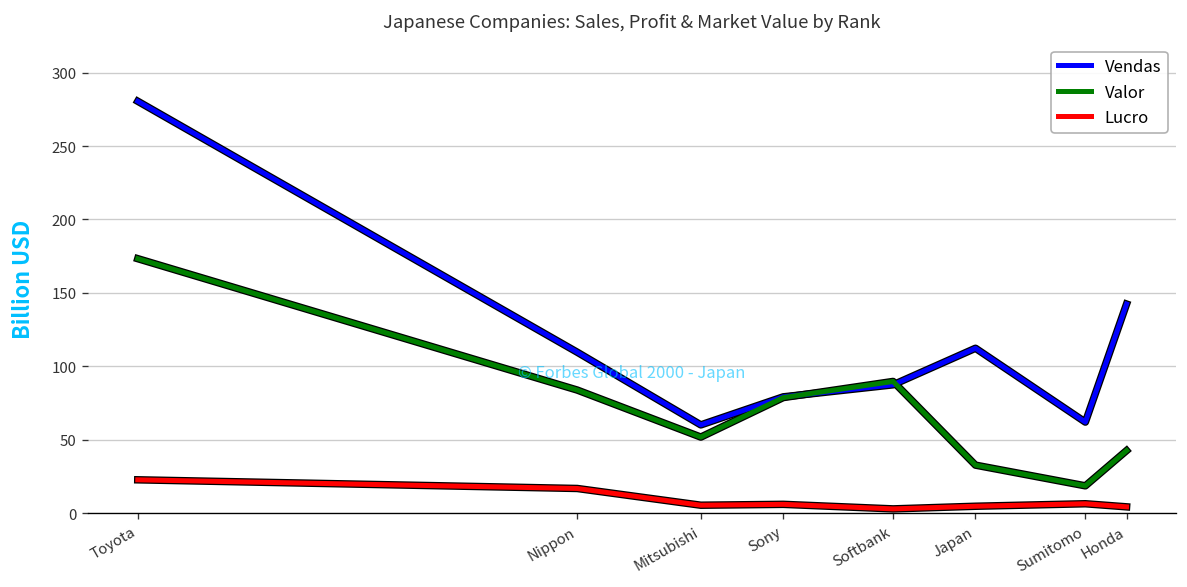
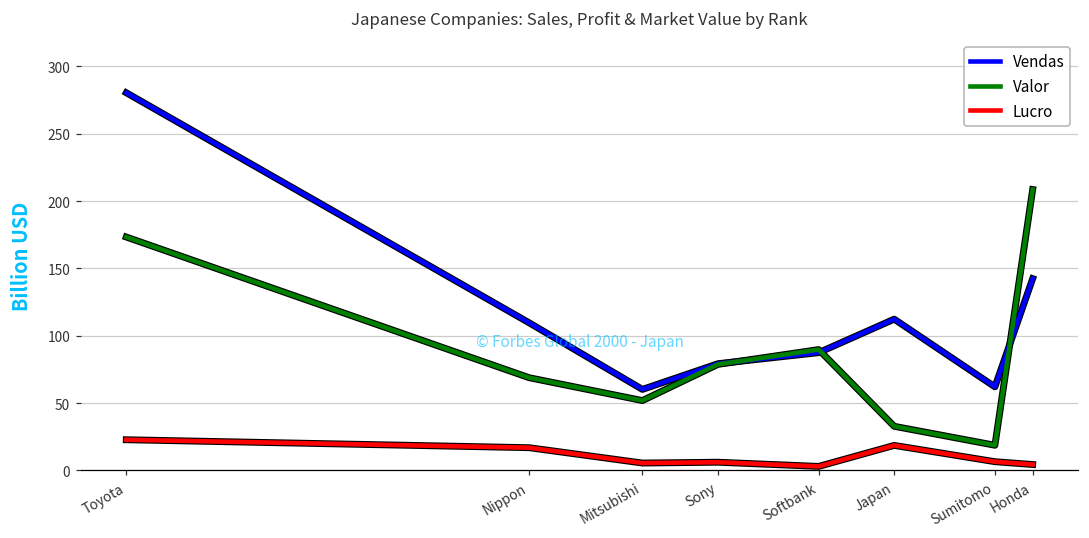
  {
    "Vendas": {
      "Toyota": 281,
      "Nippon": 110,
      "Mitsubishi": 60,
      "Softbank": 87,
      "Japan": 112,
      "Sumitomo": 62,
      "Honda": 142
    },
    "Valor": {
      "Toyota": 173,
-     "Nippon": 84,
+     "Nippon": 69,
      "Mitsubishi": 52,
      "Softbank": 90,
      "Japan": 33,
      "Sumitomo": 19,
-     "Honda": 43
+     "Honda": 209
    },
    "Lucro": {
      "Toyota": 23,
      "Nippon": 17,
      "Mitsubishi": 5,
      "Sony": 6,
      "Softbank": 3,
-     "Japan": 5,
+     "Japan": 19,
      "Sumitomo": 6,
      "Honda": 4
    }
  }
